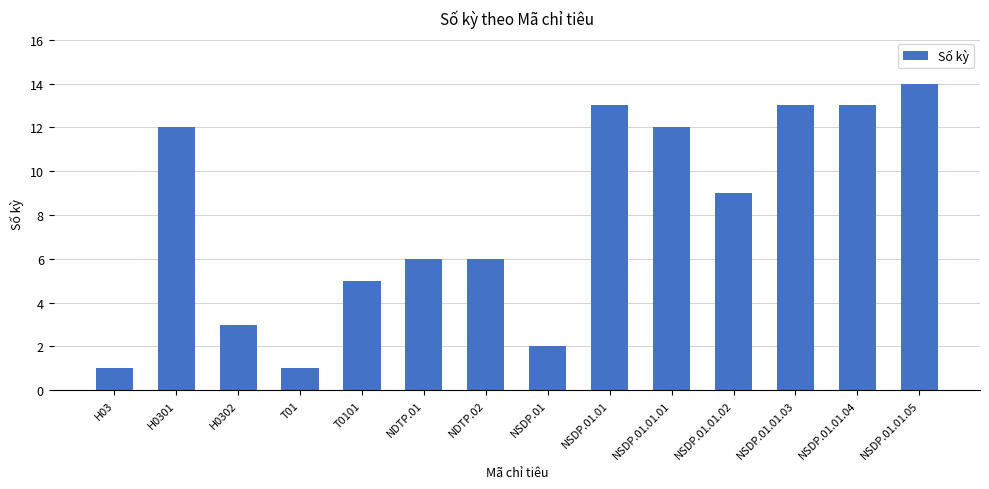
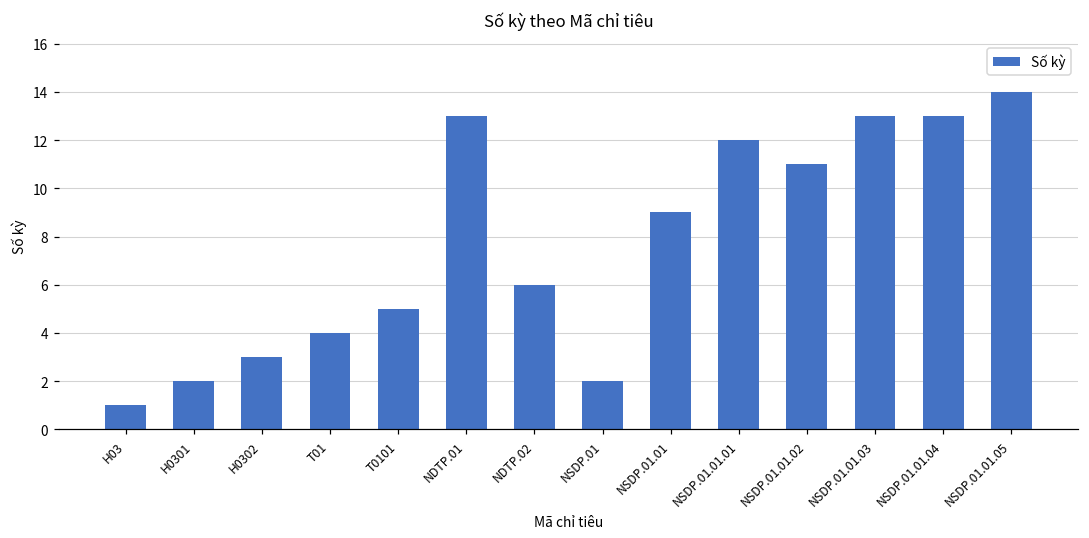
  {
    "H03": 1,
-   "H0301": 12,
+   "H0301": 2,
    "H0302": 3,
-   "T01": 1,
+   "T01": 4,
    "T0101": 5,
-   "NDTP.01": 6,
+   "NDTP.01": 13,
    "NDTP.02": 6,
    "NSDP.01": 2,
-   "NSDP.01.01": 13,
+   "NSDP.01.01": 9,
    "NSDP.01.01.01": 12,
-   "NSDP.01.01.02": 9,
+   "NSDP.01.01.02": 11,
    "NSDP.01.01.03": 13,
    "NSDP.01.01.04": 13,
    "NSDP.01.01.05": 14
  }
